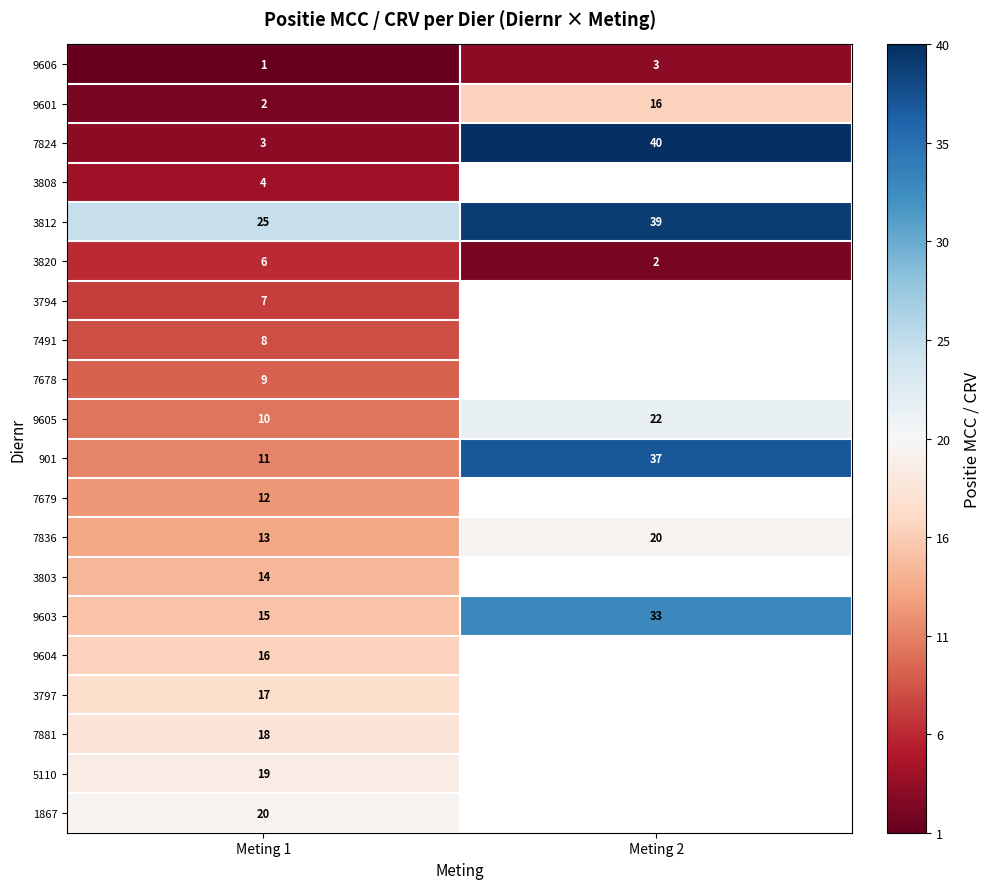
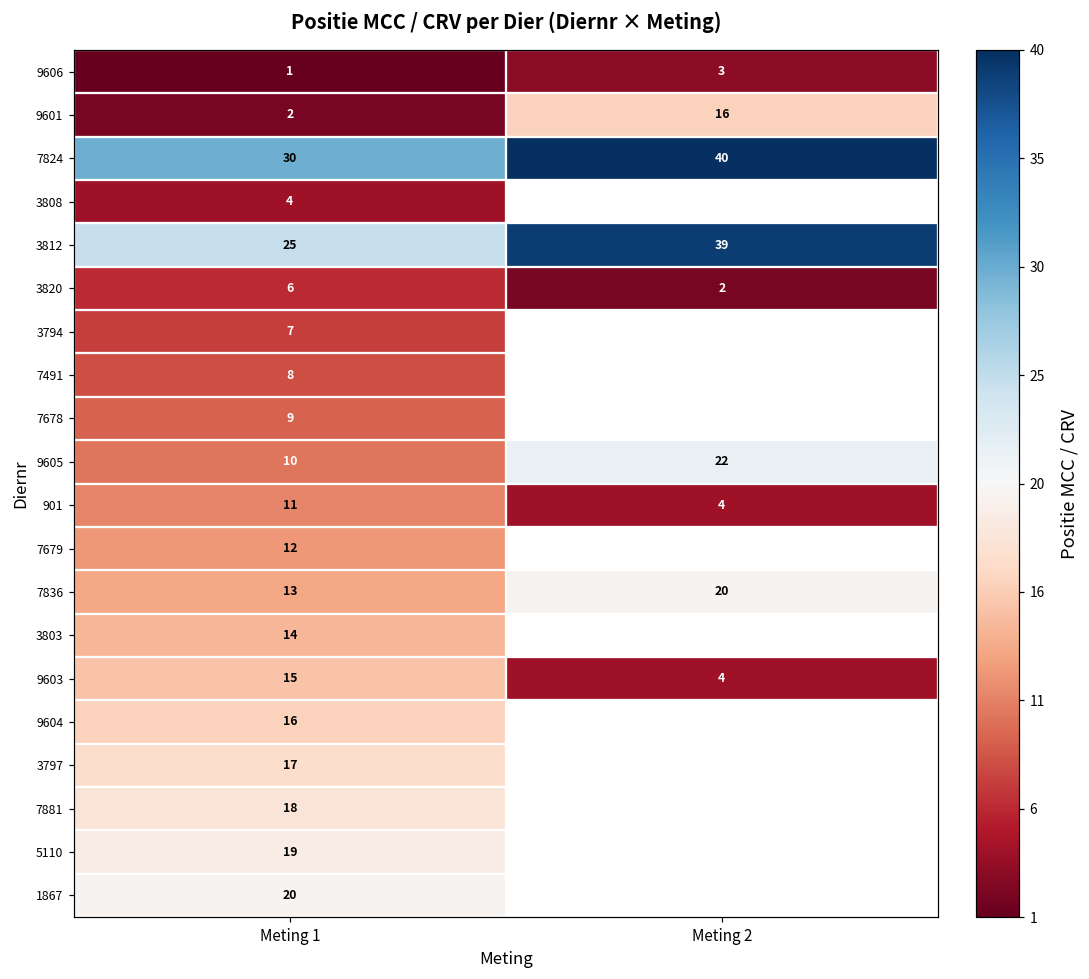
  {
    "9606": {
      "Meting 1": 1,
      "Meting 2": 3
    },
    "9601": {
      "Meting 1": 2,
      "Meting 2": 16
    },
    "7824": {
-     "Meting 1": 3,
+     "Meting 1": 30,
      "Meting 2": 40
    },
    "3808": {
      "Meting 1": 4
    },
    "3812": {
      "Meting 1": 25,
      "Meting 2": 39
    },
    "3820": {
      "Meting 1": 6,
      "Meting 2": 2
    },
    "3794": {
      "Meting 1": 7
    },
    "7491": {
      "Meting 1": 8
    },
    "7678": {
      "Meting 1": 9
    },
    "9605": {
      "Meting 1": 10,
      "Meting 2": 22
    },
    "901": {
      "Meting 1": 11,
-     "Meting 2": 37
+     "Meting 2": 4
    },
    "7679": {
      "Meting 1": 12
    },
    "7836": {
      "Meting 1": 13,
      "Meting 2": 20
    },
    "3803": {
      "Meting 1": 14
    },
    "9603": {
      "Meting 1": 15,
-     "Meting 2": 33
+     "Meting 2": 4
    },
    "9604": {
      "Meting 1": 16
    },
    "3797": {
      "Meting 1": 17
    },
    "7881": {
      "Meting 1": 18
    },
    "5110": {
      "Meting 1": 19
    },
    "1867": {
      "Meting 1": 20
    }
  }
